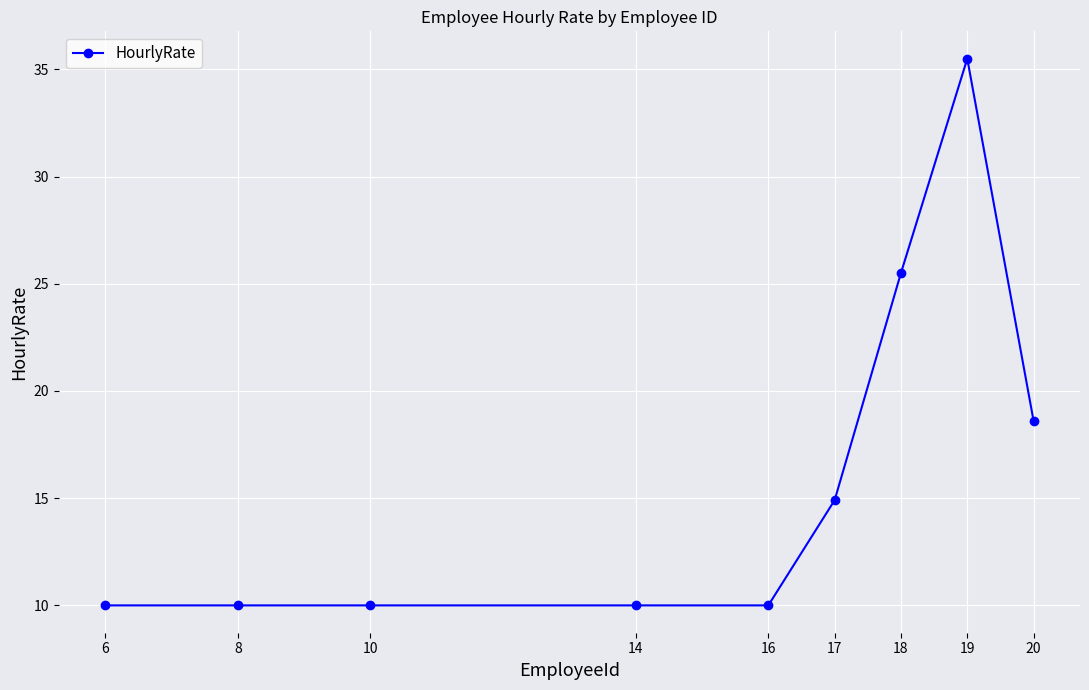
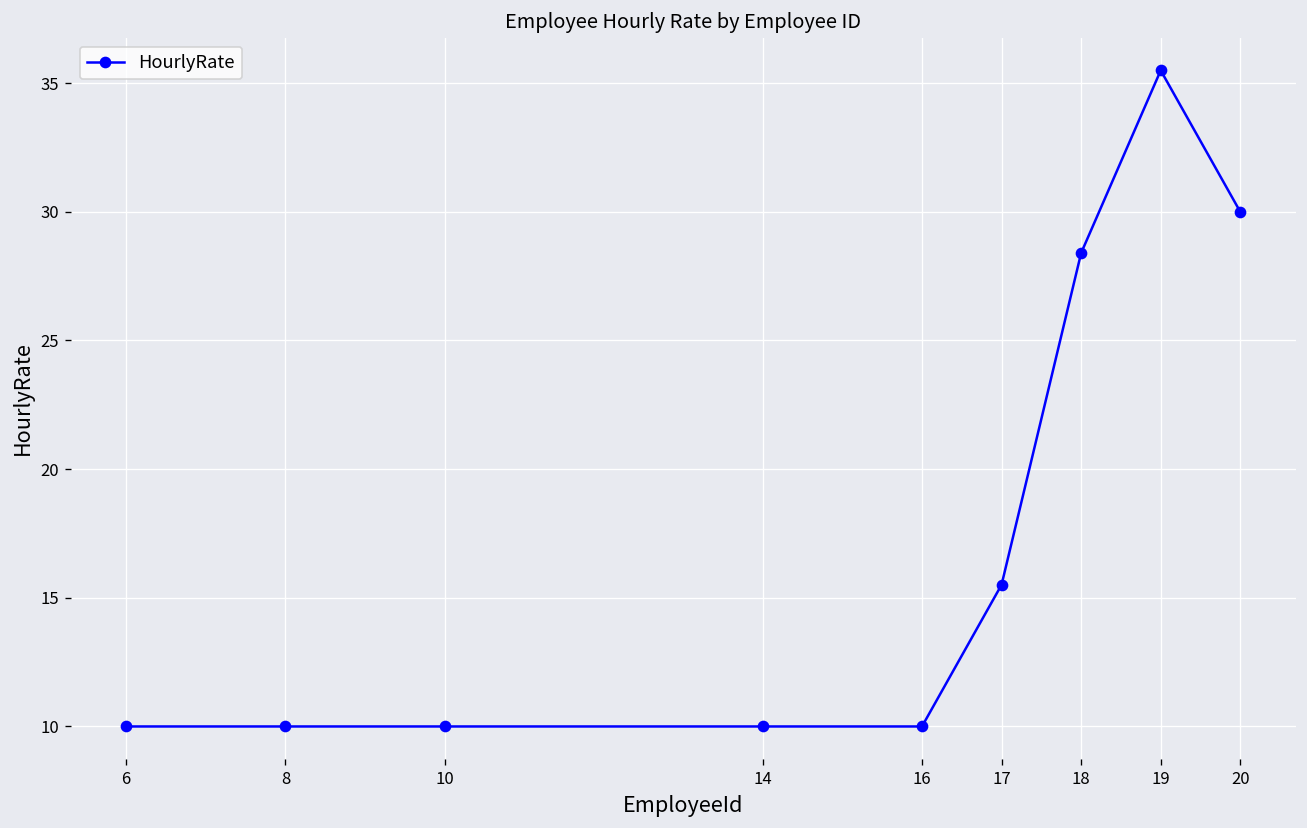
  {
    "6": 10.0,
    "8": 10.0,
    "10": 10.0,
    "14": 10.0,
    "16": 10.0,
-   "17": 14.9,
-   "18": 25.5,
+   "17": 15.5,
+   "18": 28.4,
    "19": 35.5,
-   "20": 18.6
+   "20": 30.0
  }
